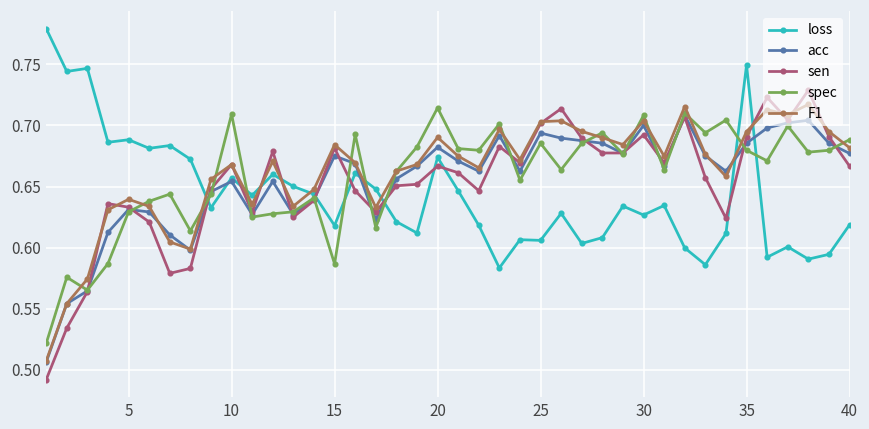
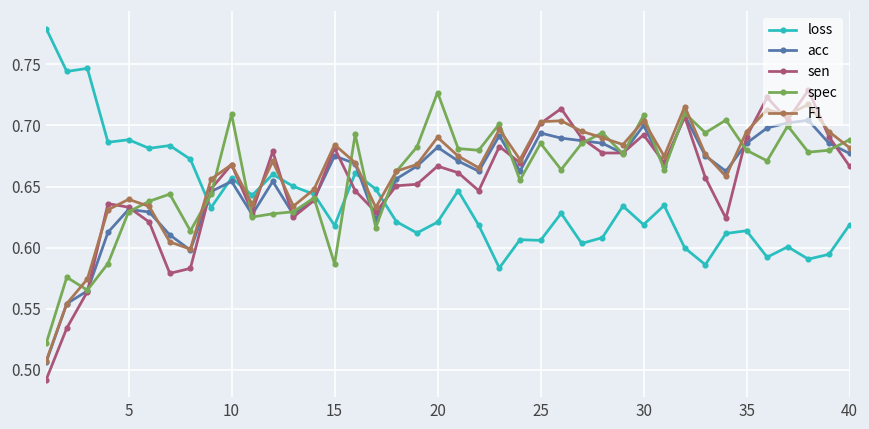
  {
    "loss": {
      "5": 0.688,
      "10": 0.657,
      "15": 0.618,
-     "20": 0.674,
+     "20": 0.621,
      "25": 0.606,
-     "30": 0.627,
-     "35": 0.749,
+     "30": 0.619,
+     "35": 0.614,
      "40": 0.619
    },
    "acc": {
      "10": 0.654,
      "15": 0.675,
      "20": 0.682,
      "25": 0.694,
      "30": 0.700,
      "35": 0.685,
      "40": 0.677
    },
    "spec": {
      "10": 0.709,
      "15": 0.587,
-     "20": 0.714,
+     "20": 0.727,
      "25": 0.685,
      "30": 0.708,
      "35": 0.680,
      "40": 0.688
    }
  }
